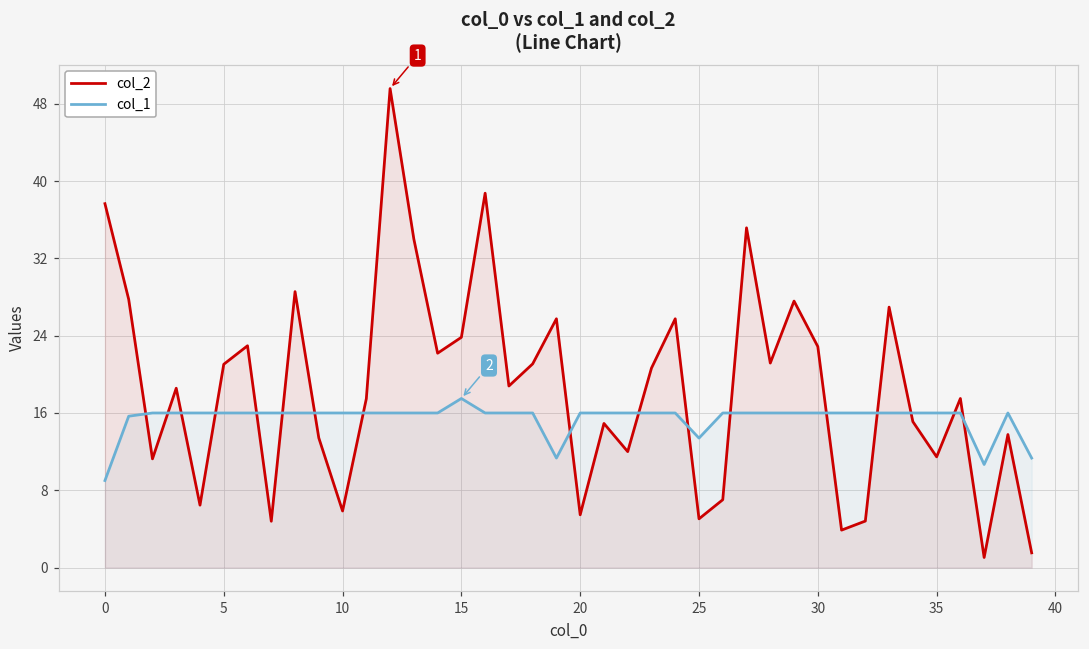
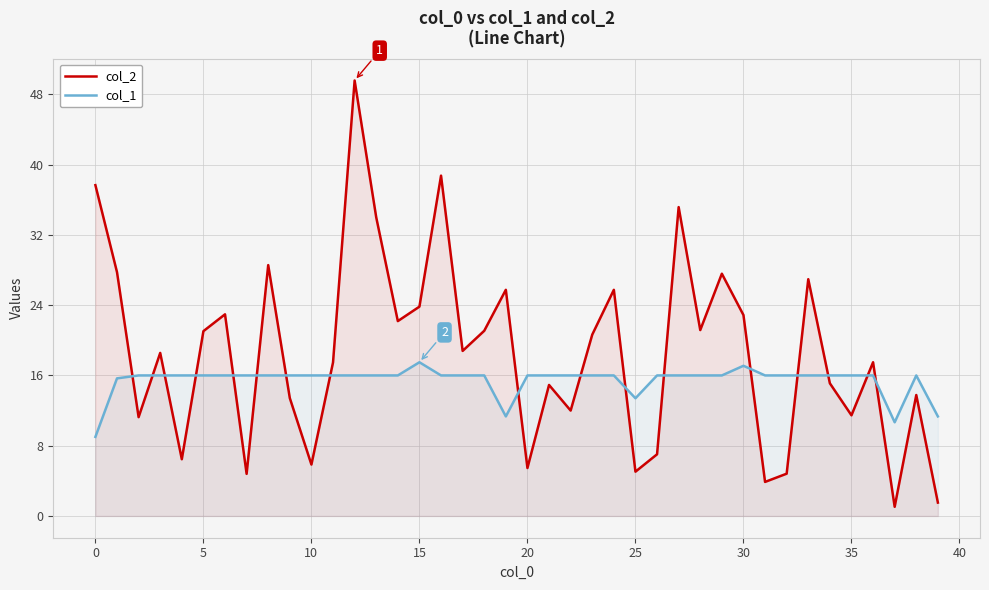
  {
    "col_2": {
      "0": 38,
      "5": 21,
      "10": 6,
      "15": 24,
      "20": 5,
      "25": 5,
      "30": 23,
      "35": 11
    },
    "col_1": {
      "0": 9,
      "5": 16,
      "10": 16,
      "15": 18,
      "20": 16,
      "25": 13,
-     "30": 16,
+     "30": 17,
      "35": 16
    }
  }
